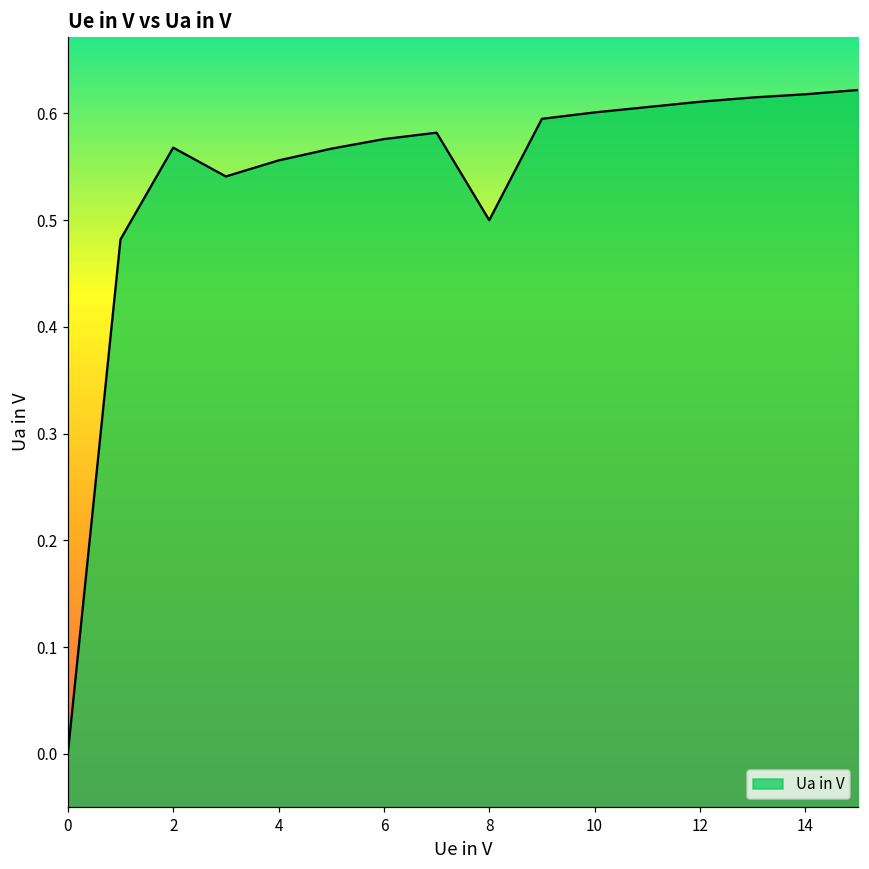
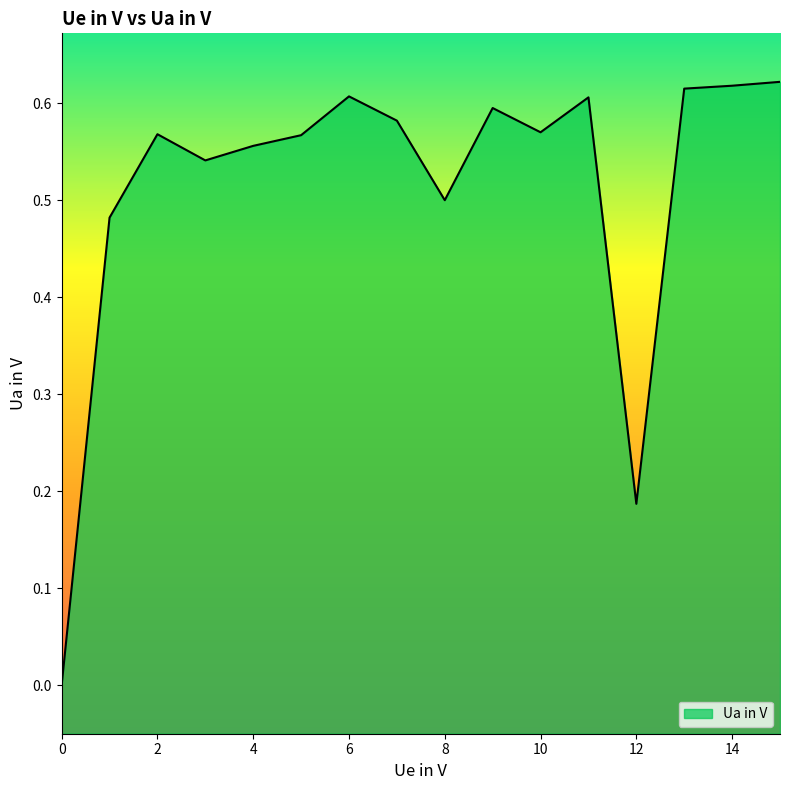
  {
    "0": 0.00,
    "2": 0.57,
    "4": 0.56,
-   "6": 0.58,
+   "6": 0.61,
    "8": 0.50,
-   "10": 0.60,
-   "12": 0.61,
+   "10": 0.57,
+   "12": 0.19,
    "14": 0.62
  }
